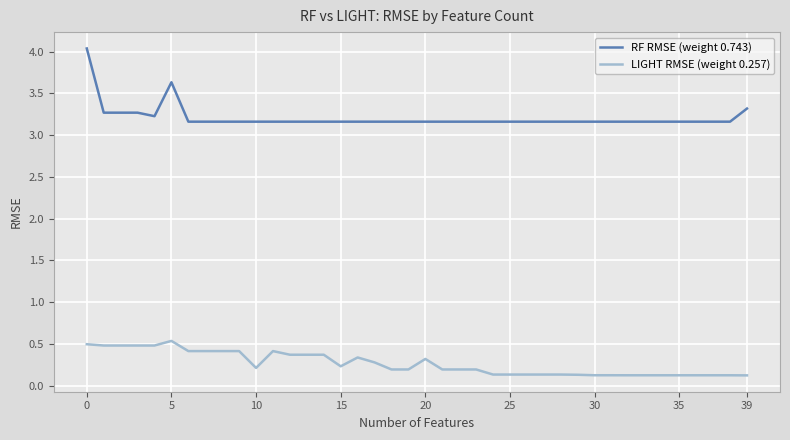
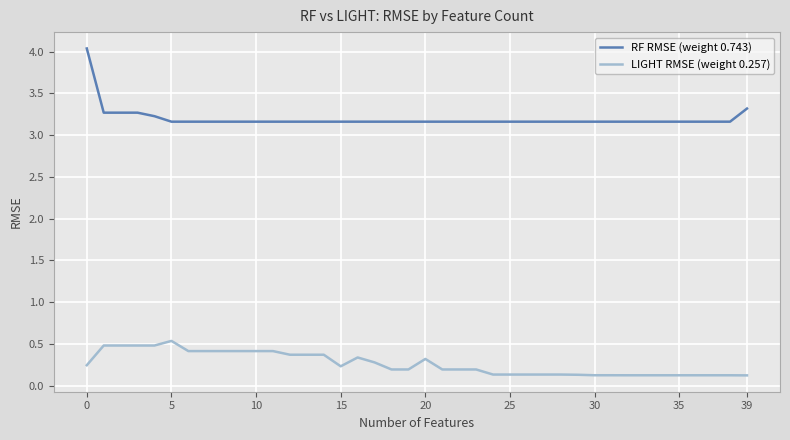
  {
    "RF RMSE (weight 0.743)": {
      "0": 4.0,
-     "5": 3.6,
+     "5": 3.2,
      "10": 3.2,
      "15": 3.2,
      "20": 3.2,
      "25": 3.2,
      "30": 3.2,
      "35": 3.2,
      "39": 3.3
    },
    "LIGHT RMSE (weight 0.257)": {
-     "0": 0.5,
+     "0": 0.2,
      "5": 0.5,
-     "10": 0.2,
+     "10": 0.4,
      "15": 0.2,
      "20": 0.3,
      "25": 0.1,
      "30": 0.1,
      "35": 0.1,
      "39": 0.1
    }
  }
